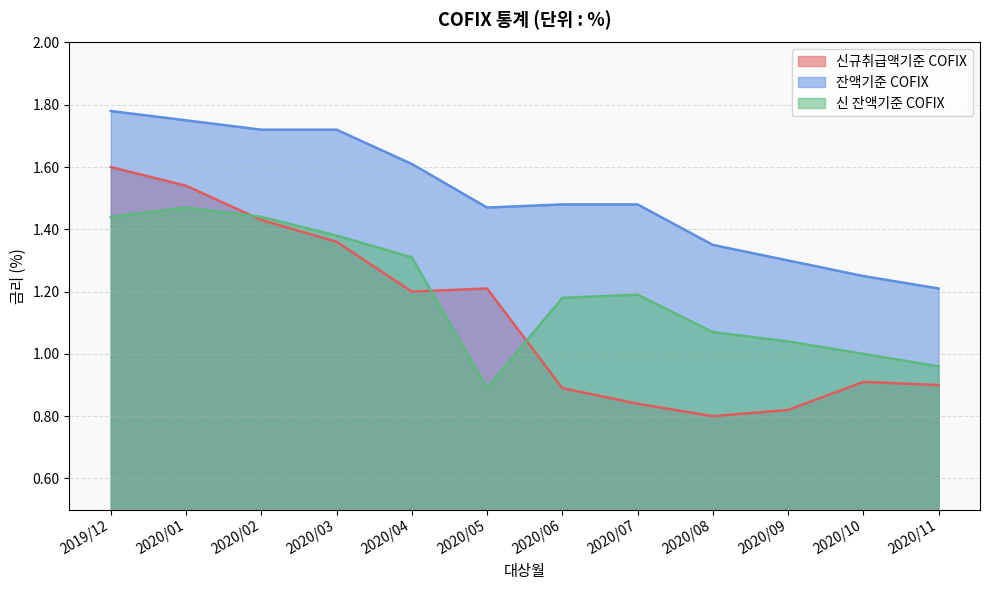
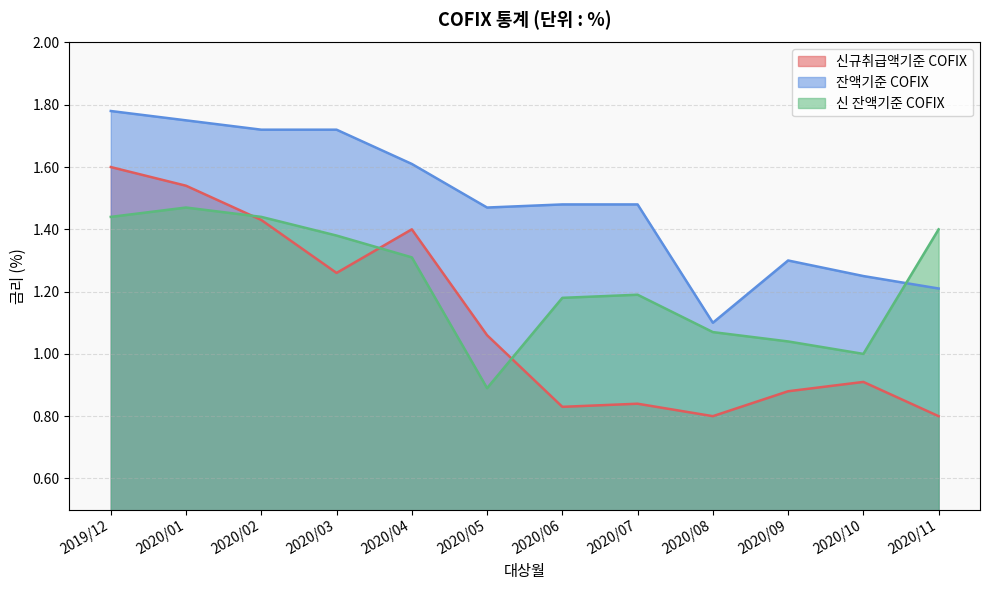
  {
    "신규취급액기준 COFIX": {
      "2019/12": 1.60,
      "2020/01": 1.54,
      "2020/02": 1.43,
-     "2020/03": 1.36,
-     "2020/04": 1.2,
-     "2020/05": 1.21,
-     "2020/06": 0.89,
+     "2020/03": 1.26,
+     "2020/04": 1.4,
+     "2020/05": 1.06,
+     "2020/06": 0.83,
      "2020/07": 0.84,
      "2020/08": 0.80,
-     "2020/09": 0.82,
+     "2020/09": 0.88,
      "2020/10": 0.91,
-     "2020/11": 0.9
+     "2020/11": 0.8
    },
    "잔액기준 COFIX": {
      "2019/12": 1.78,
      "2020/01": 1.75,
      "2020/02": 1.72,
      "2020/03": 1.72,
      "2020/04": 1.61,
      "2020/05": 1.47,
      "2020/06": 1.48,
      "2020/07": 1.48,
-     "2020/08": 1.35,
+     "2020/08": 1.10,
      "2020/09": 1.30,
      "2020/10": 1.25,
      "2020/11": 1.21
    },
    "신 잔액기준 COFIX": {
      "2019/12": 1.44,
      "2020/01": 1.47,
      "2020/02": 1.44,
      "2020/03": 1.38,
      "2020/04": 1.31,
      "2020/05": 0.89,
      "2020/06": 1.18,
      "2020/07": 1.19,
      "2020/08": 1.07,
      "2020/09": 1.04,
      "2020/10": 1.00,
-     "2020/11": 0.96
+     "2020/11": 1.40
    }
  }
